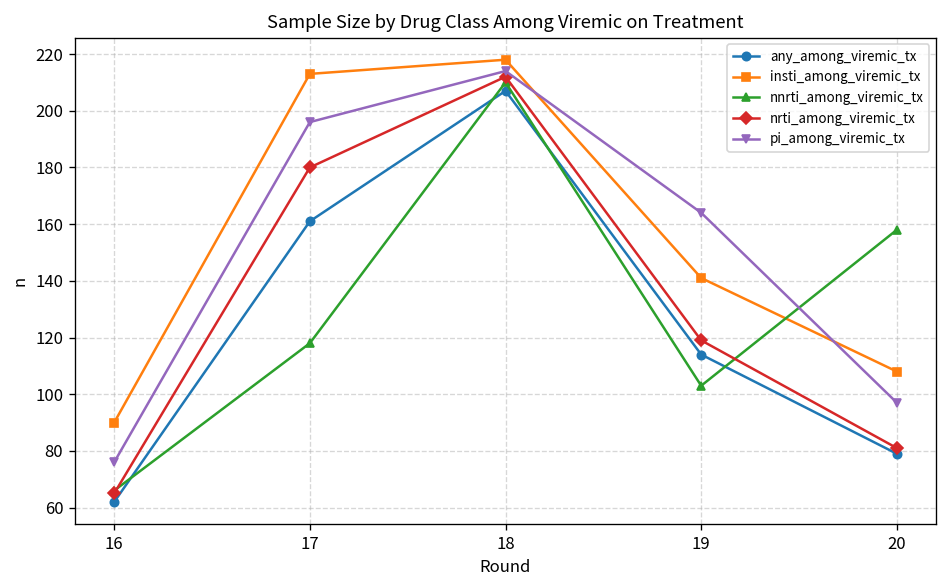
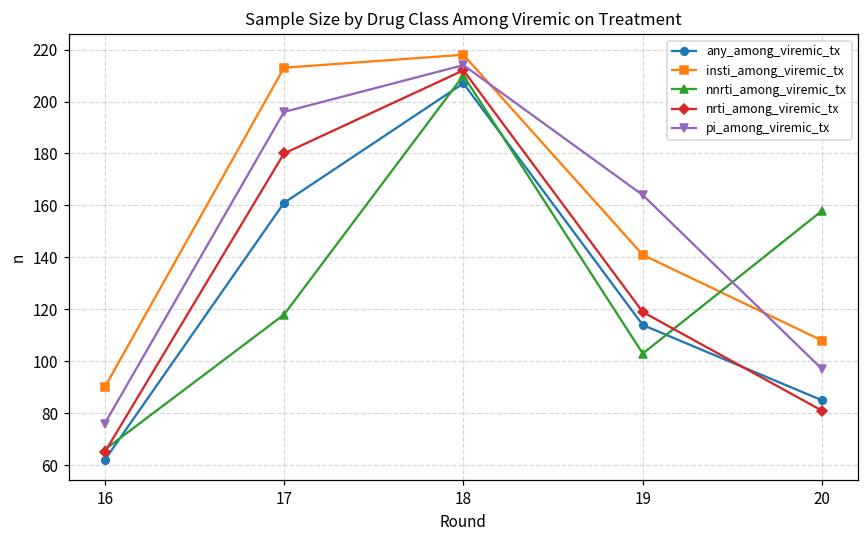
  {
    "any_among_viremic_tx": {
      "16": 62,
      "17": 161,
      "18": 207,
      "19": 114,
-     "20": 79
+     "20": 85
    },
    "insti_among_viremic_tx": {
      "16": 90,
      "17": 213,
      "18": 218,
      "19": 141,
      "20": 108
    },
    "nnrti_among_viremic_tx": {
      "17": 118,
      "18": 210,
      "19": 103,
      "20": 158
    },
    "nrti_among_viremic_tx": {
      "17": 180,
      "18": 212,
      "19": 119,
      "20": 81
    },
    "pi_among_viremic_tx": {
      "16": 76,
      "17": 196,
      "18": 214,
      "19": 164,
      "20": 97
    }
  }
